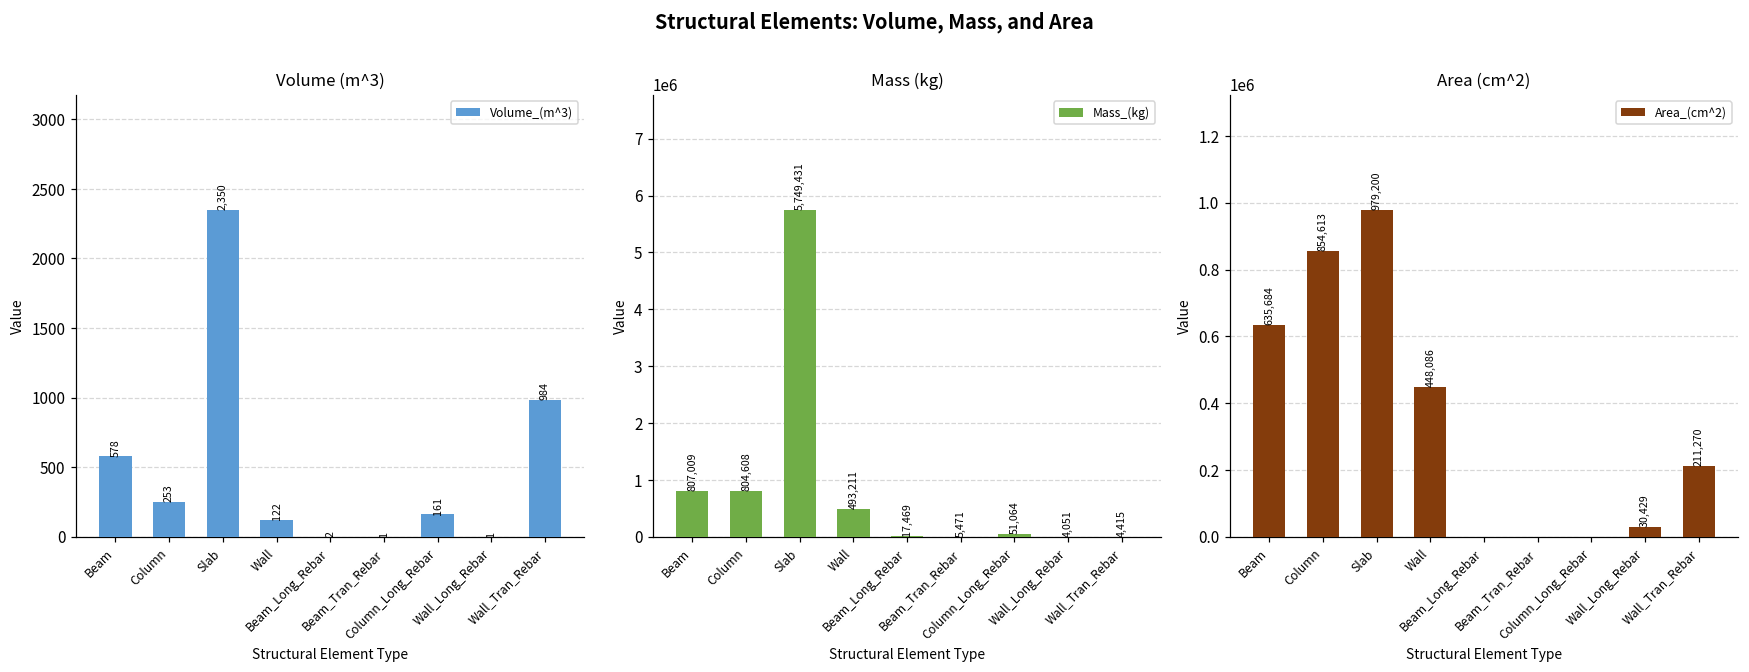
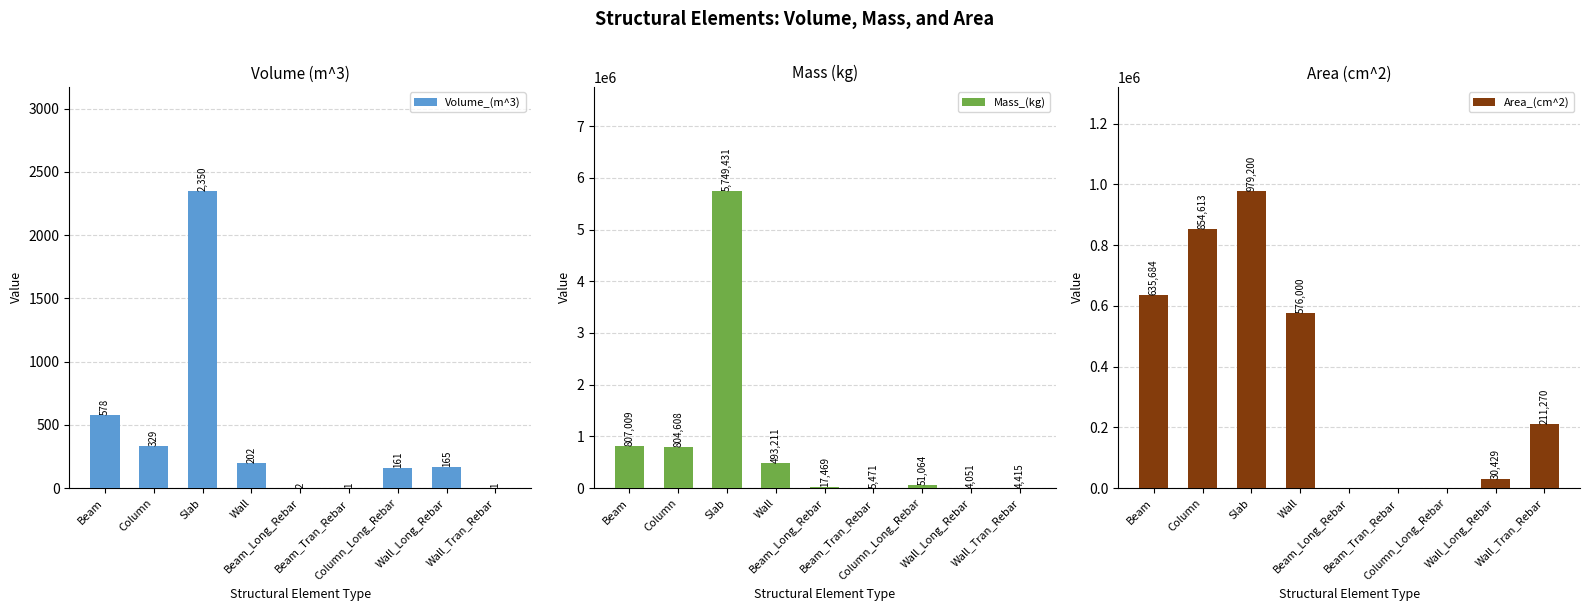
  {
    "Volume (m^3)": {
      "Beam": "578",
-     "Column": "253",
+     "Column": "329",
      "Slab": "2,350",
-     "Wall": "122",
+     "Wall": "202",
      "Beam_Long_Rebar": "2",
      "Beam_Tran_Rebar": "1",
      "Column_Long_Rebar": "161",
-     "Wall_Long_Rebar": "1",
-     "Wall_Tran_Rebar": "984"
+     "Wall_Long_Rebar": "165",
+     "Wall_Tran_Rebar": "1"
    },
    "Mass (kg)": {
      "Beam": "807,009",
      "Column": "804,608",
      "Slab": "5,749,431",
      "Wall": "493,211",
      "Beam_Long_Rebar": "17,469",
      "Beam_Tran_Rebar": "5,471",
      "Column_Long_Rebar": "51,064",
      "Wall_Long_Rebar": "4,051",
      "Wall_Tran_Rebar": "4,415"
    },
    "Area (cm^2)": {
      "Beam": "635,684",
      "Column": "854,613",
      "Slab": "979,200",
-     "Wall": "448,086",
+     "Wall": "576,000",
      "Wall_Long_Rebar": "30,429",
      "Wall_Tran_Rebar": "211,270"
    }
  }
